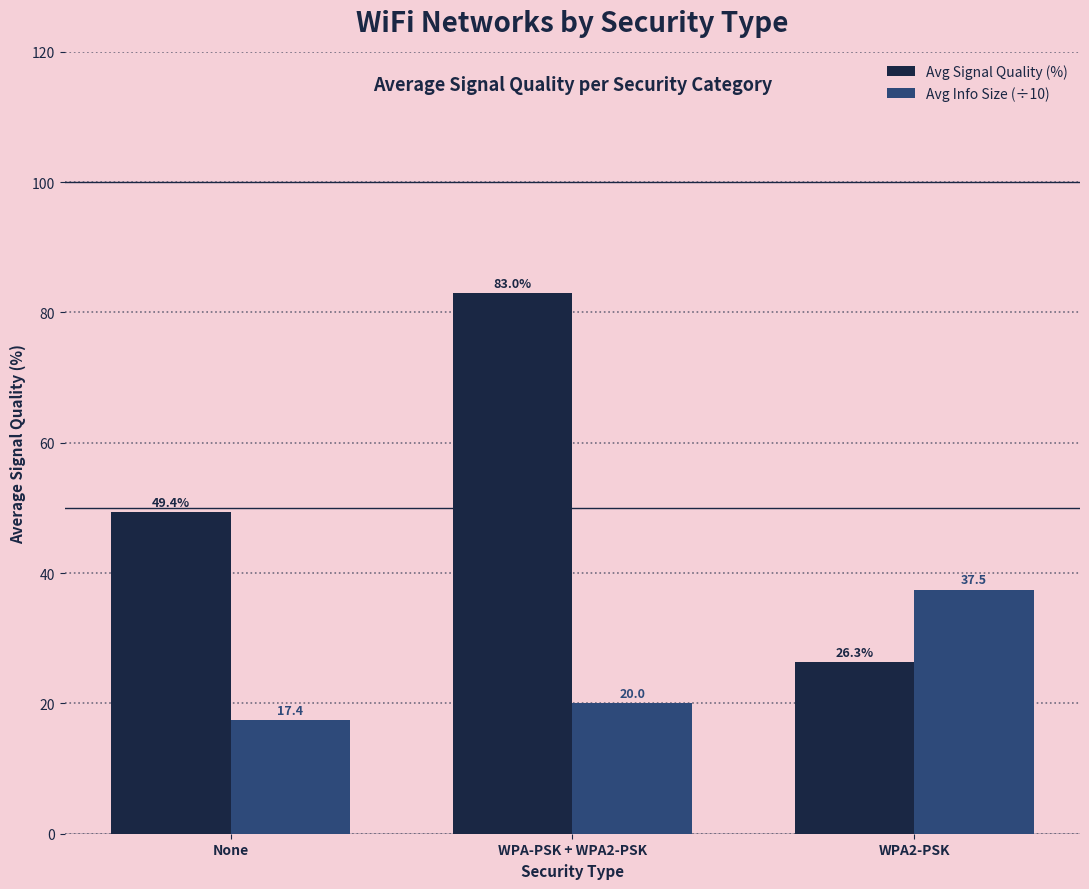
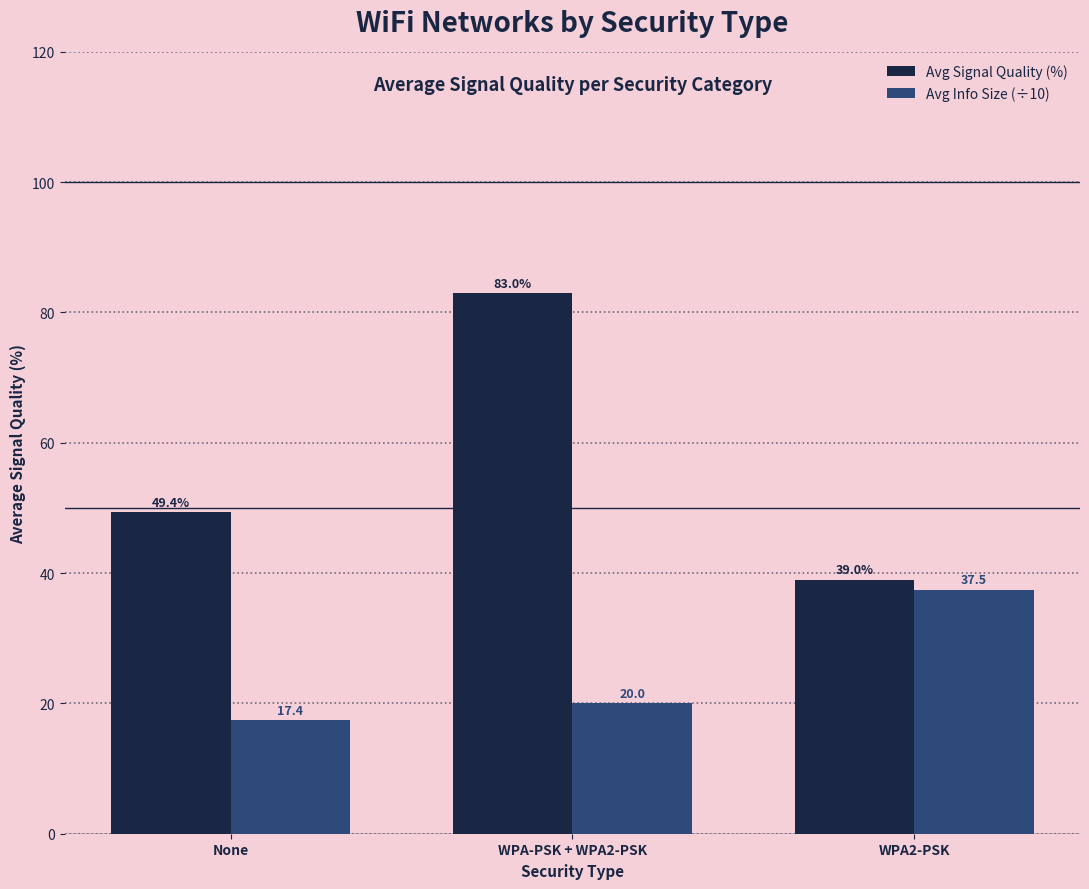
  {
    "Avg Signal Quality (%)": {
      "None": "49.4%",
      "WPA-PSK + WPA2-PSK": "83.0%",
-     "WPA2-PSK": "26.3%"
+     "WPA2-PSK": "39.0%"
    },
    "Avg Info Size (÷10)": {
      "None": "17.4",
      "WPA-PSK + WPA2-PSK": "20.0",
      "WPA2-PSK": "37.5"
    }
  }
